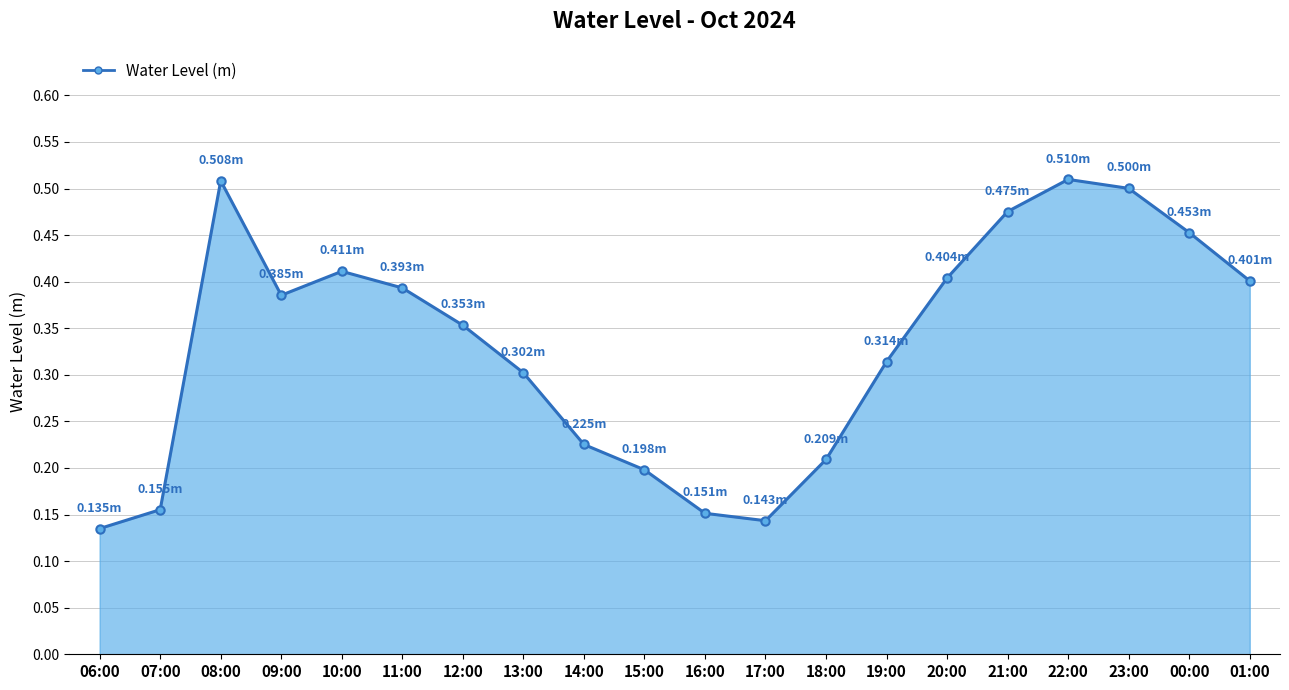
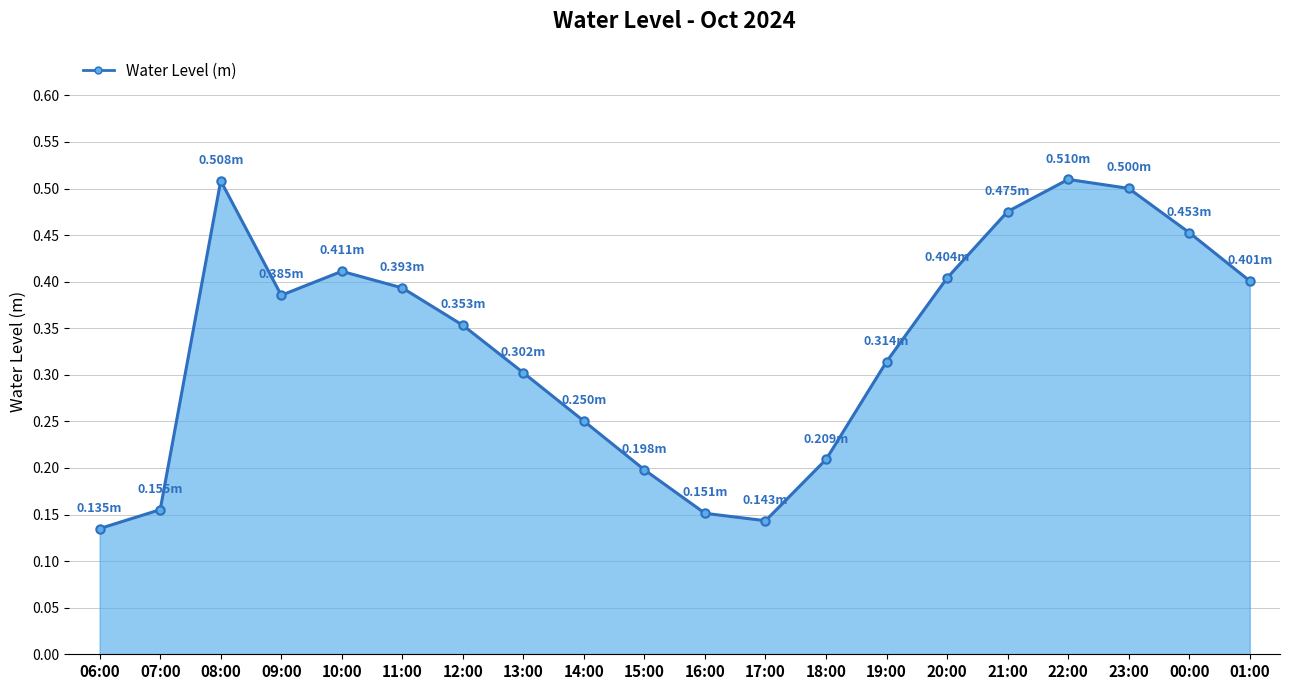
  {
    "06:00": "0.135m",
    "07:00": "0.155m",
    "08:00": "0.508m",
    "09:00": "0.385m",
    "10:00": "0.411m",
    "11:00": "0.393m",
    "12:00": "0.353m",
    "13:00": "0.302m",
-   "14:00": "0.225m",
+   "14:00": "0.250m",
    "15:00": "0.198m",
    "16:00": "0.151m",
    "17:00": "0.143m",
    "18:00": "0.209m",
    "19:00": "0.314m",
    "20:00": "0.404m",
    "21:00": "0.475m",
    "22:00": "0.510m",
    "23:00": "0.500m",
    "00:00": "0.453m",
    "01:00": "0.401m"
  }
